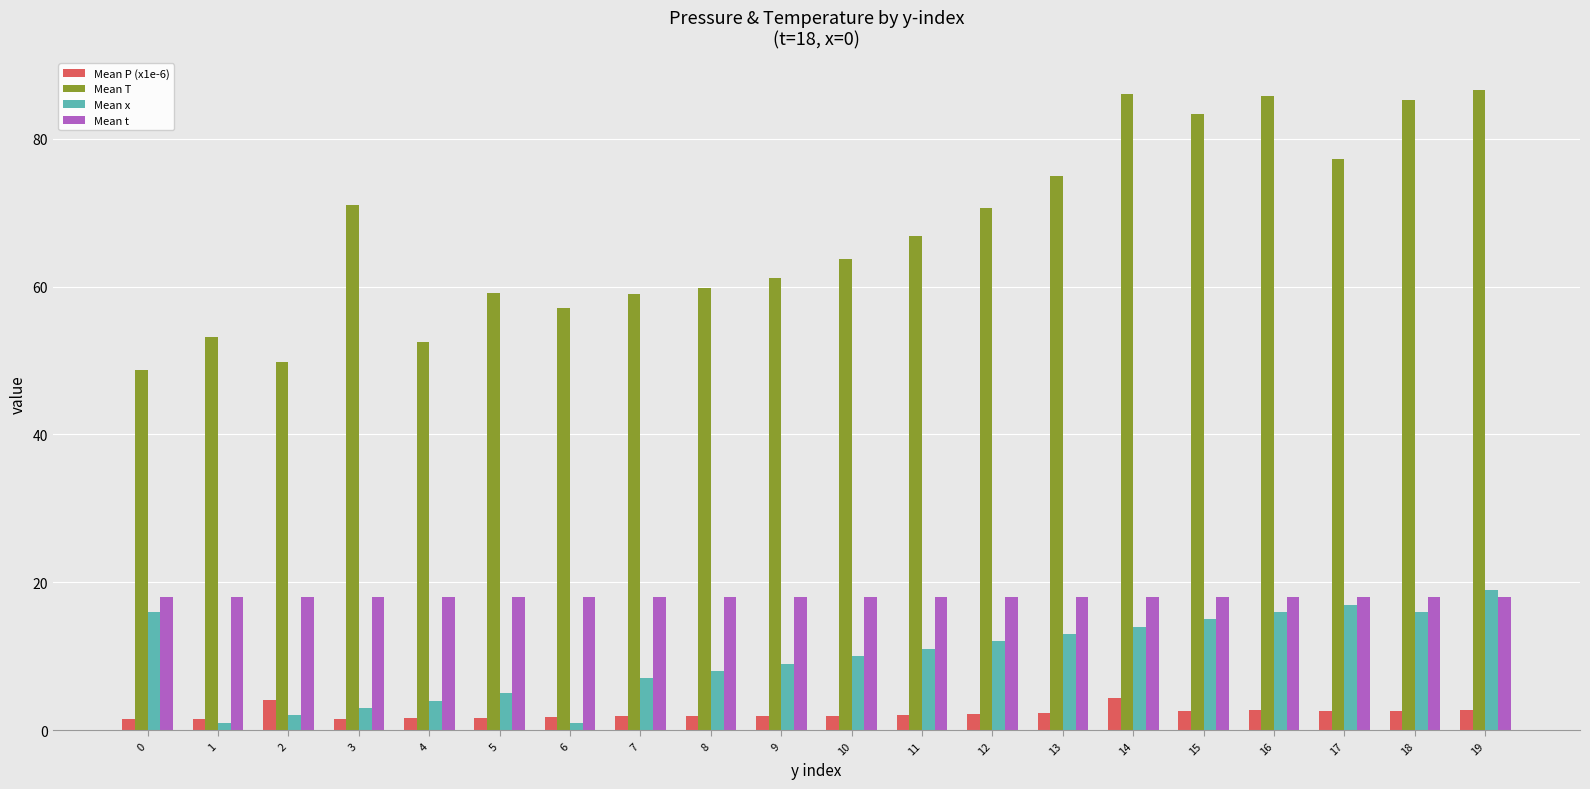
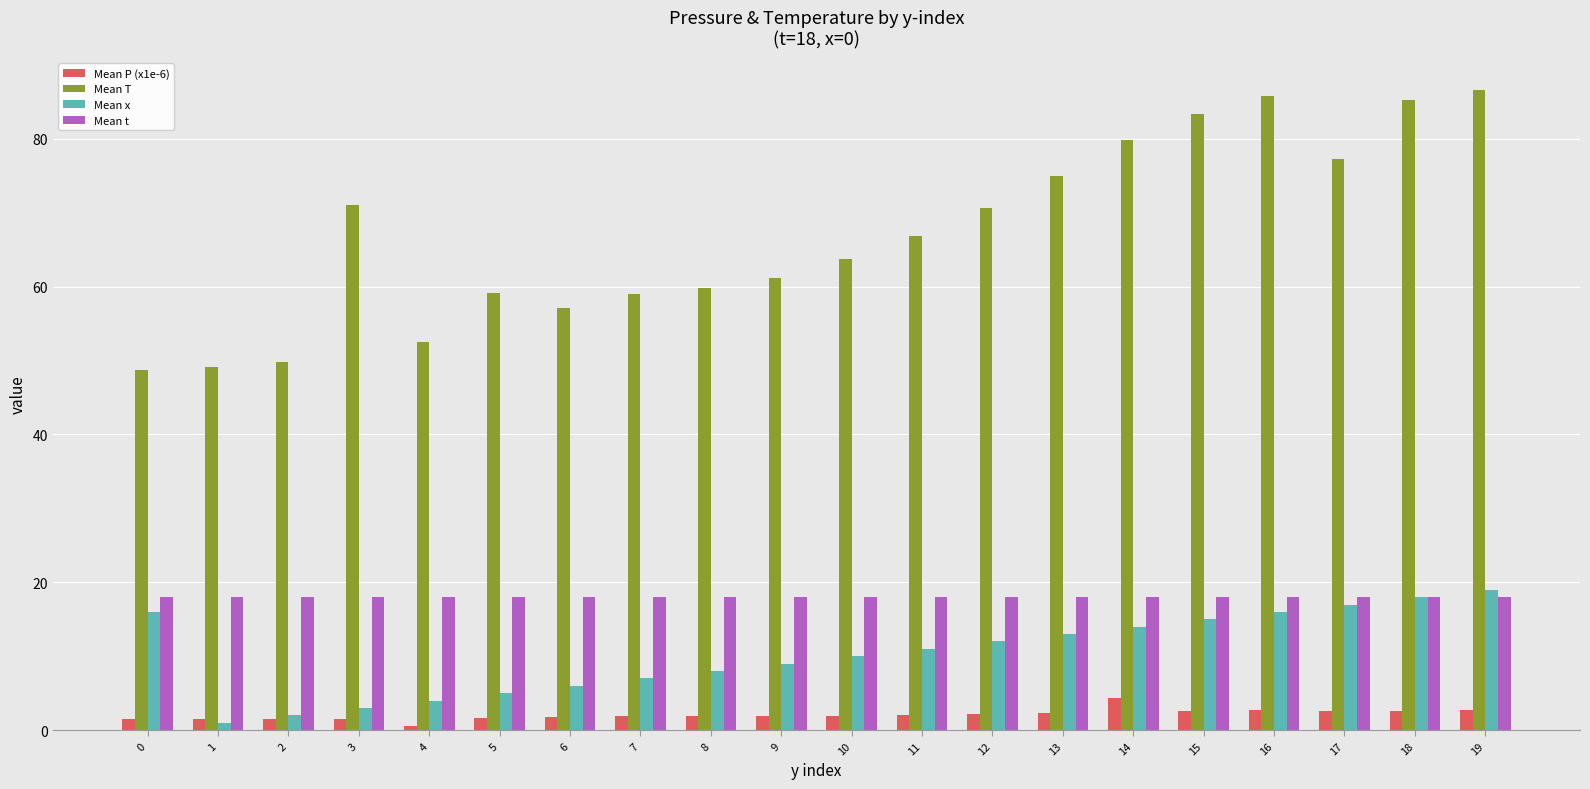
  {
    "Mean P (x1e-6)": {
      "0": 2,
      "1": 2,
-     "2": 4,
+     "2": 2,
      "3": 2,
-     "4": 2,
+     "4": 1,
      "5": 2,
      "6": 2,
      "7": 2,
      "8": 2,
      "9": 2,
      "10": 2,
      "11": 2,
      "12": 2,
      "13": 2,
      "14": 4,
      "15": 3,
      "16": 3,
      "17": 3,
      "18": 3,
      "19": 3
    },
    "Mean T": {
      "0": 49,
-     "1": 53,
+     "1": 49,
      "2": 50,
      "3": 71,
      "4": 53,
      "5": 59,
      "6": 57,
      "7": 59,
      "8": 60,
      "9": 61,
      "10": 64,
      "11": 67,
      "12": 71,
      "13": 75,
-     "14": 86,
+     "14": 80,
      "15": 83,
      "16": 86,
      "17": 77,
      "18": 85,
      "19": 87
    },
    "Mean x": {
      "0": 16,
      "1": 1,
      "2": 2,
      "3": 3,
      "4": 4,
      "5": 5,
-     "6": 1,
+     "6": 6,
      "7": 7,
      "8": 8,
      "9": 9,
      "10": 10,
      "11": 11,
      "12": 12,
      "13": 13,
      "14": 14,
      "15": 15,
      "16": 16,
      "17": 17,
-     "18": 16,
+     "18": 18,
      "19": 19
    },
    "Mean t": {
      "0": 18,
      "1": 18,
      "2": 18,
      "3": 18,
      "4": 18,
      "5": 18,
      "6": 18,
      "7": 18,
      "8": 18,
      "9": 18,
      "10": 18,
      "11": 18,
      "12": 18,
      "13": 18,
      "14": 18,
      "15": 18,
      "16": 18,
      "17": 18,
      "18": 18,
      "19": 18
    }
  }
